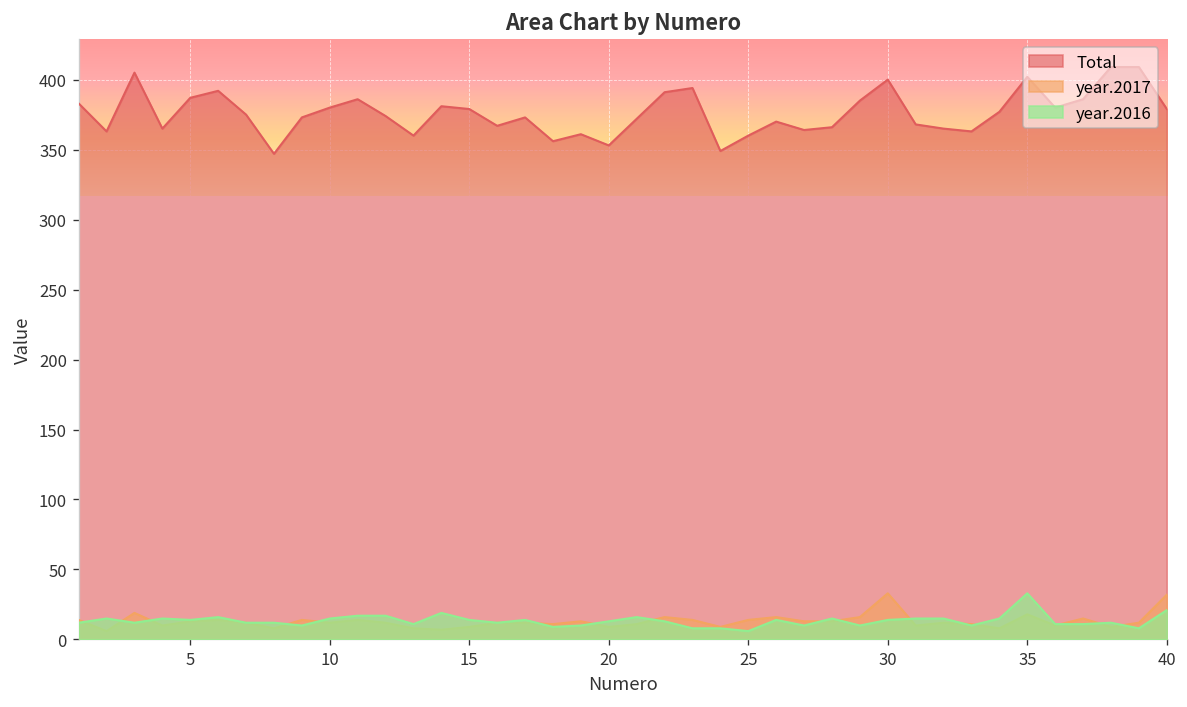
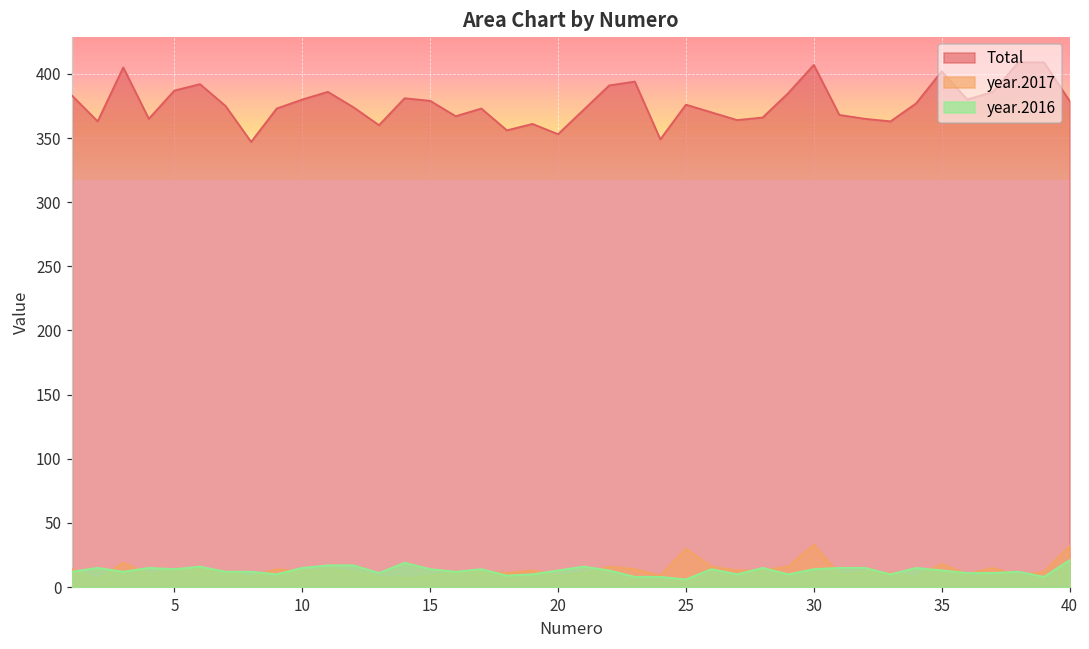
  {
    "Total": {
      "5": 387,
      "10": 380,
      "15": 379,
      "20": 353,
-     "25": 360,
-     "30": 400,
+     "25": 376,
+     "30": 407,
      "40": 379
    },
    "year.2017": {
      "10": 12,
      "15": 9,
      "20": 9,
-     "25": 14,
+     "25": 30,
      "30": 33,
      "35": 18,
      "40": 32
    },
    "year.2016": {
      "10": 15,
      "15": 14,
      "20": 13,
      "25": 6,
      "30": 14,
-     "35": 33,
+     "35": 13,
      "40": 21
    }
  }
